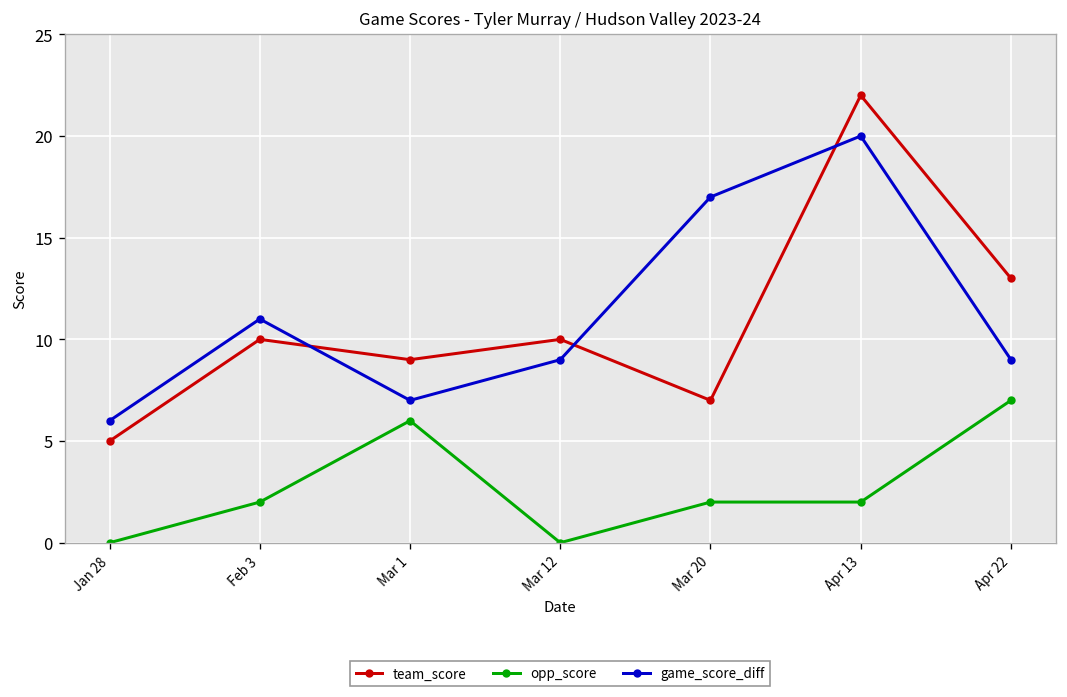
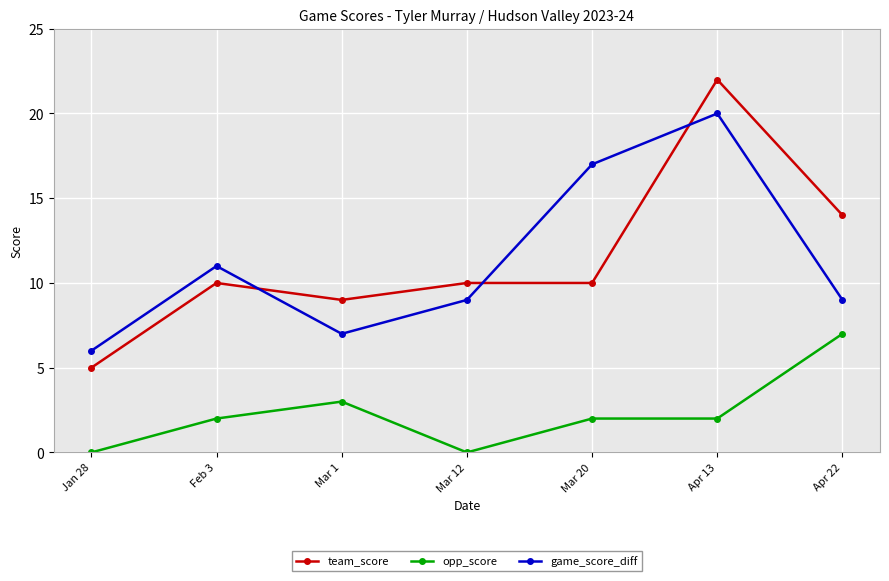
  {
    "team_score": {
      "Jan 28": 5,
      "Feb 3": 10,
      "Mar 1": 9,
      "Mar 12": 10,
-     "Mar 20": 7,
+     "Mar 20": 10,
      "Apr 13": 22,
-     "Apr 22": 13
+     "Apr 22": 14
    },
    "opp_score": {
      "Jan 28": 0,
      "Feb 3": 2,
-     "Mar 1": 6,
+     "Mar 1": 3,
      "Mar 12": 0,
      "Mar 20": 2,
      "Apr 13": 2,
      "Apr 22": 7
    },
    "game_score_diff": {
      "Jan 28": 6,
      "Feb 3": 11,
      "Mar 1": 7,
      "Mar 12": 9,
      "Mar 20": 17,
      "Apr 13": 20,
      "Apr 22": 9
    }
  }
